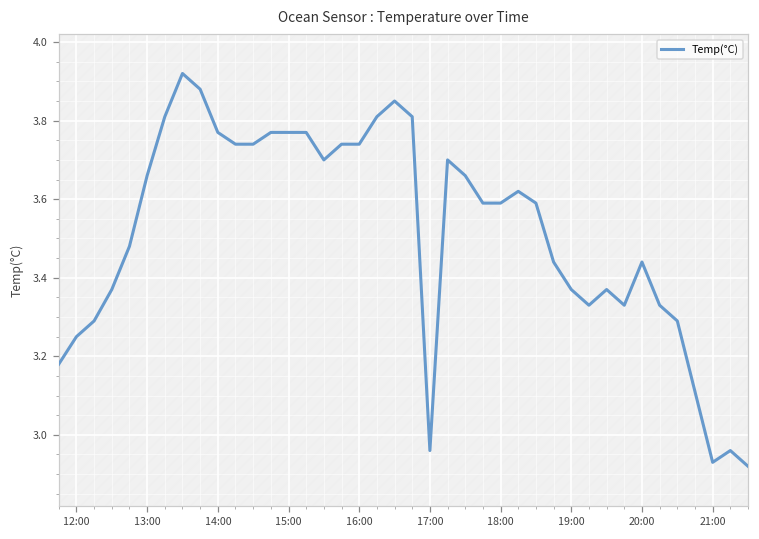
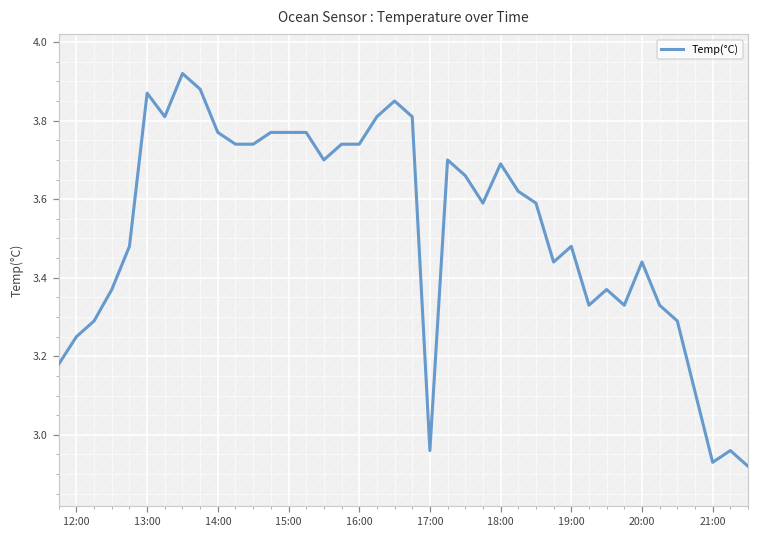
  {
    "Temp(°C)": {
      "12:00": 3.25,
-     "13:00": 3.66,
+     "13:00": 3.87,
      "14:00": 3.77,
      "15:00": 3.77,
      "16:00": 3.74,
      "17:00": 2.96,
-     "18:00": 3.59,
-     "19:00": 3.37,
+     "18:00": 3.69,
+     "19:00": 3.48,
      "20:00": 3.44,
      "21:00": 2.93
    }
  }
